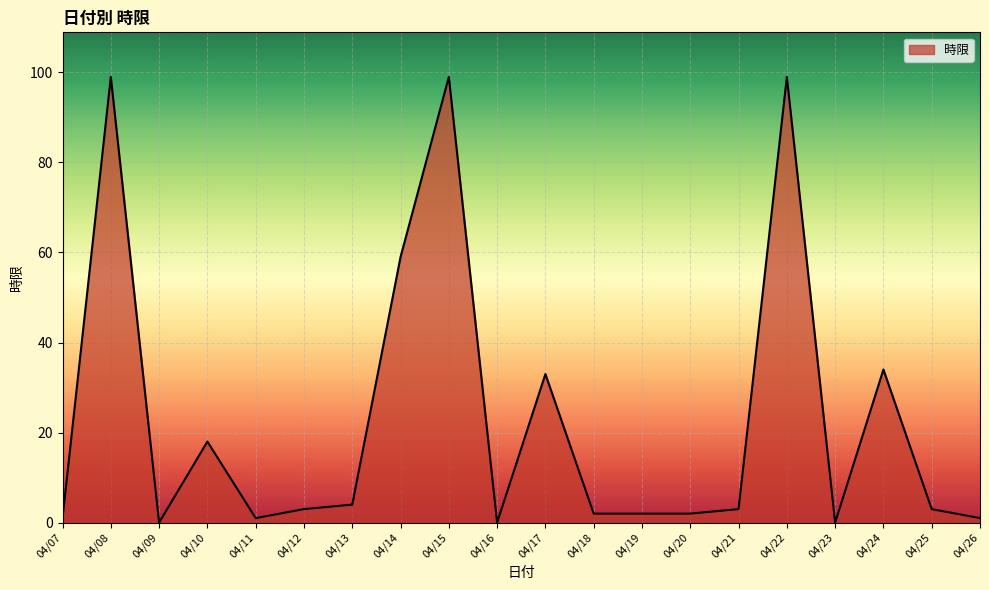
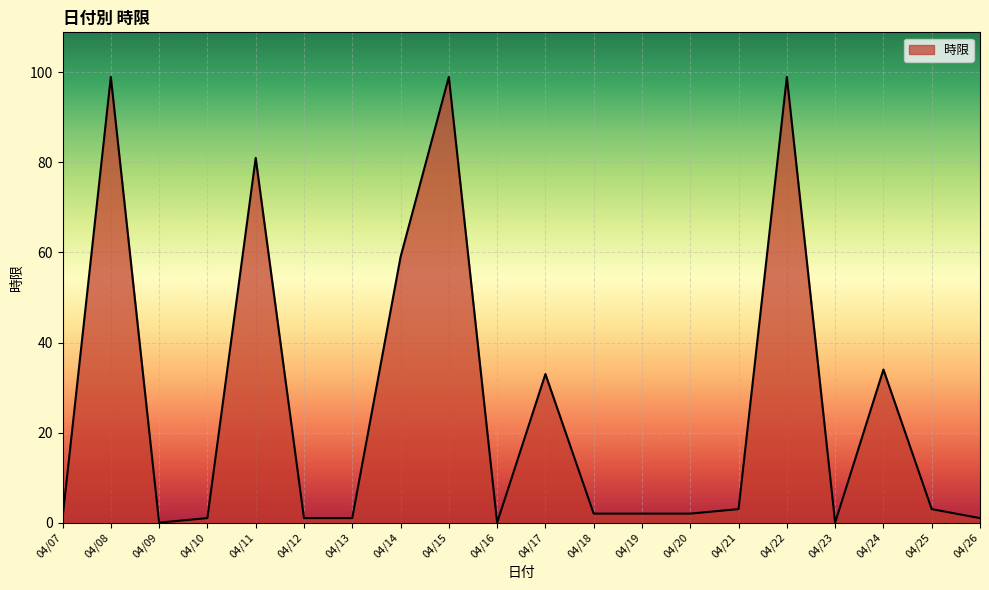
  {
    "04/07": 1,
    "04/08": 99,
    "04/09": 0,
-   "04/10": 18,
-   "04/11": 1,
-   "04/12": 3,
-   "04/13": 4,
+   "04/10": 1,
+   "04/11": 81,
+   "04/12": 1,
+   "04/13": 1,
    "04/14": 59,
    "04/15": 99,
    "04/16": 0,
    "04/17": 33,
    "04/18": 2,
    "04/19": 2,
    "04/20": 2,
    "04/21": 3,
    "04/22": 99,
    "04/23": 0,
    "04/24": 34,
    "04/25": 3,
    "04/26": 1
  }
